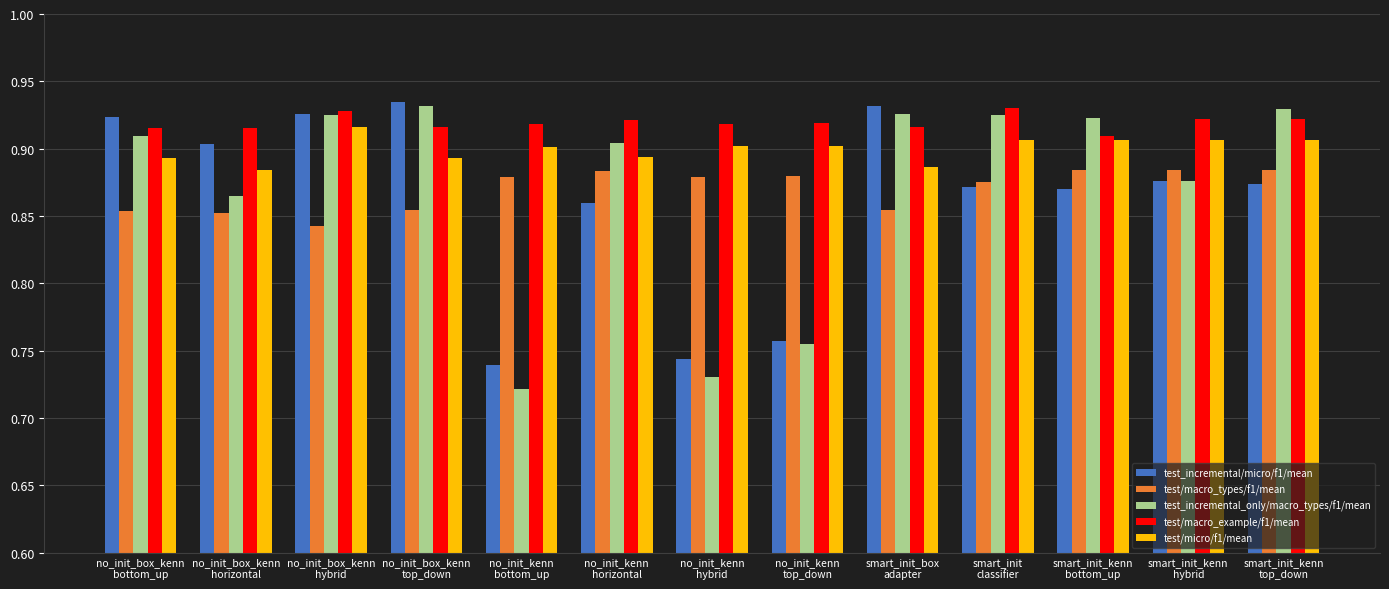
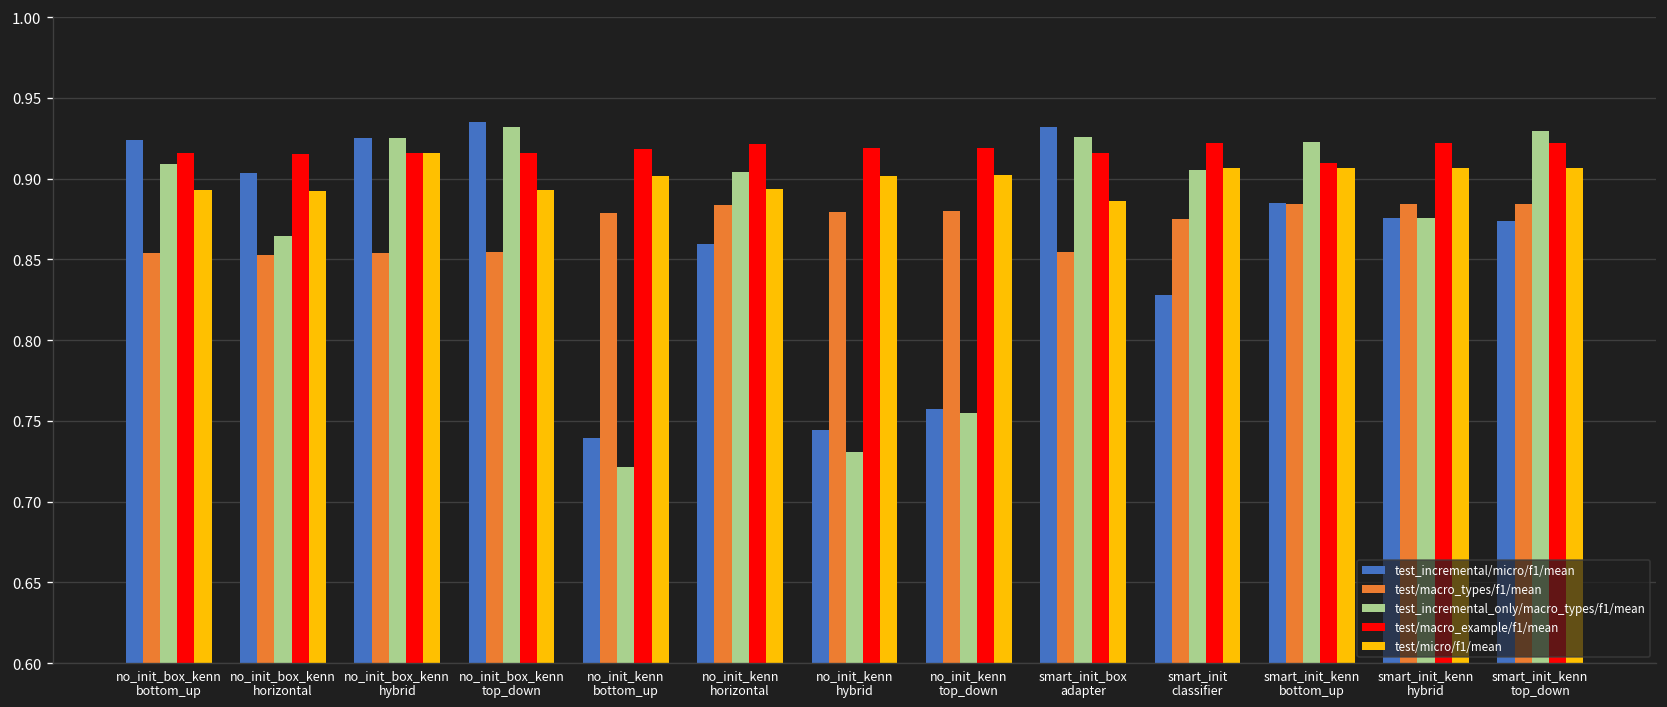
  {
    "test_incremental/micro/f1/mean": {
      "no_init_box_kenn bottom_up": 0.924,
      "no_init_box_kenn horizontal": 0.903,
      "no_init_box_kenn hybrid": 0.925,
      "no_init_box_kenn top_down": 0.935,
      "no_init_kenn bottom_up": 0.739,
      "no_init_kenn horizontal": 0.860,
      "no_init_kenn hybrid": 0.744,
      "no_init_kenn top_down": 0.757,
      "smart_init_box adapter": 0.932,
-     "smart_init classifier": 0.872,
-     "smart_init_kenn bottom_up": 0.870,
+     "smart_init classifier": 0.828,
+     "smart_init_kenn bottom_up": 0.885,
      "smart_init_kenn hybrid": 0.876,
      "smart_init_kenn top_down": 0.874
    },
    "test/macro_types/f1/mean": {
      "no_init_box_kenn bottom_up": 0.854,
      "no_init_box_kenn horizontal": 0.853,
-     "no_init_box_kenn hybrid": 0.842,
+     "no_init_box_kenn hybrid": 0.854,
      "no_init_box_kenn top_down": 0.855,
      "no_init_kenn bottom_up": 0.879,
      "no_init_kenn horizontal": 0.883,
      "no_init_kenn hybrid": 0.879,
      "no_init_kenn top_down": 0.880,
      "smart_init_box adapter": 0.855,
      "smart_init classifier": 0.875,
      "smart_init_kenn bottom_up": 0.884,
      "smart_init_kenn hybrid": 0.884,
      "smart_init_kenn top_down": 0.884
    },
    "test_incremental_only/macro_types/f1/mean": {
      "no_init_box_kenn bottom_up": 0.909,
      "no_init_box_kenn horizontal": 0.865,
      "no_init_box_kenn hybrid": 0.925,
      "no_init_box_kenn top_down": 0.932,
      "no_init_kenn bottom_up": 0.722,
      "no_init_kenn horizontal": 0.904,
      "no_init_kenn hybrid": 0.731,
      "no_init_kenn top_down": 0.755,
      "smart_init_box adapter": 0.925,
-     "smart_init classifier": 0.925,
+     "smart_init classifier": 0.905,
      "smart_init_kenn bottom_up": 0.923,
      "smart_init_kenn hybrid": 0.876,
      "smart_init_kenn top_down": 0.929
    },
    "test/macro_example/f1/mean": {
      "no_init_box_kenn bottom_up": 0.916,
      "no_init_box_kenn horizontal": 0.915,
-     "no_init_box_kenn hybrid": 0.928,
+     "no_init_box_kenn hybrid": 0.916,
      "no_init_box_kenn top_down": 0.916,
      "no_init_kenn bottom_up": 0.919,
      "no_init_kenn horizontal": 0.922,
      "no_init_kenn hybrid": 0.919,
      "no_init_kenn top_down": 0.919,
      "smart_init_box adapter": 0.916,
-     "smart_init classifier": 0.930,
+     "smart_init classifier": 0.922,
      "smart_init_kenn bottom_up": 0.909,
      "smart_init_kenn hybrid": 0.922,
      "smart_init_kenn top_down": 0.922
    },
    "test/micro/f1/mean": {
      "no_init_box_kenn bottom_up": 0.893,
-     "no_init_box_kenn horizontal": 0.884,
+     "no_init_box_kenn horizontal": 0.892,
      "no_init_box_kenn hybrid": 0.916,
      "no_init_box_kenn top_down": 0.893,
      "no_init_kenn bottom_up": 0.901,
      "no_init_kenn horizontal": 0.894,
      "no_init_kenn hybrid": 0.902,
      "no_init_kenn top_down": 0.902,
      "smart_init_box adapter": 0.886,
      "smart_init classifier": 0.907,
      "smart_init_kenn bottom_up": 0.907,
      "smart_init_kenn hybrid": 0.907,
      "smart_init_kenn top_down": 0.907
    }
  }
